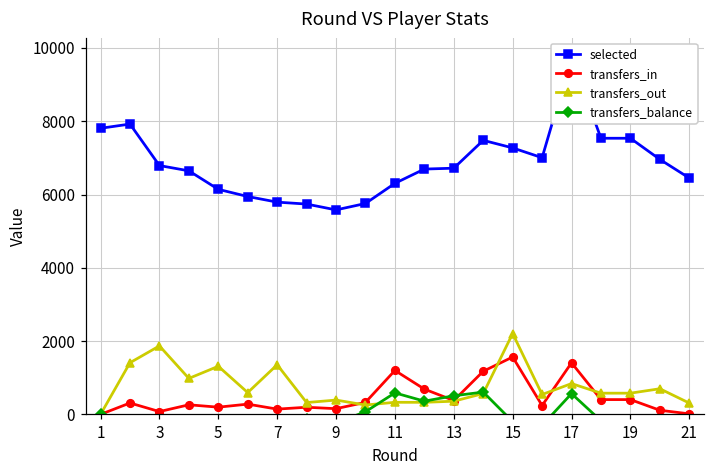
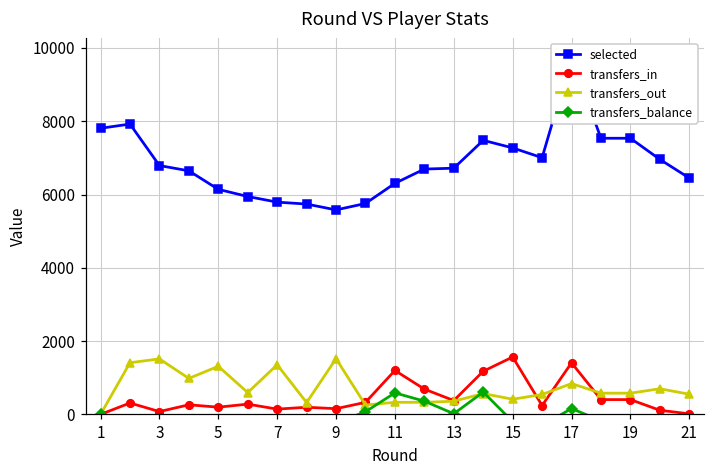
  {
    "selected": {
      "1": 7800,
      "3": 6800,
      "5": 6100,
      "7": 5800,
      "9": 5600,
      "11": 6300,
      "13": 6700,
      "15": 7300,
      "19": 7500,
      "21": 6400
    },
    "transfers_in": {
      "3": 100,
      "5": 200,
      "7": 100,
      "9": 200,
      "11": 1200,
      "15": 1600,
      "17": 1400,
      "19": 400,
      "21": 0
    },
    "transfers_out": {
-     "3": 1900,
+     "3": 1500,
      "5": 1300,
      "7": 1400,
-     "9": 400,
+     "9": 1500,
      "11": 300,
-     "15": 2200,
+     "15": 400,
      "17": 800,
      "19": 600,
-     "21": 300
+     "21": 600
    },
    "transfers_balance": {
      "11": 600,
-     "13": 500,
-     "17": 600
+     "13": 0,
+     "17": 200
    }
  }
